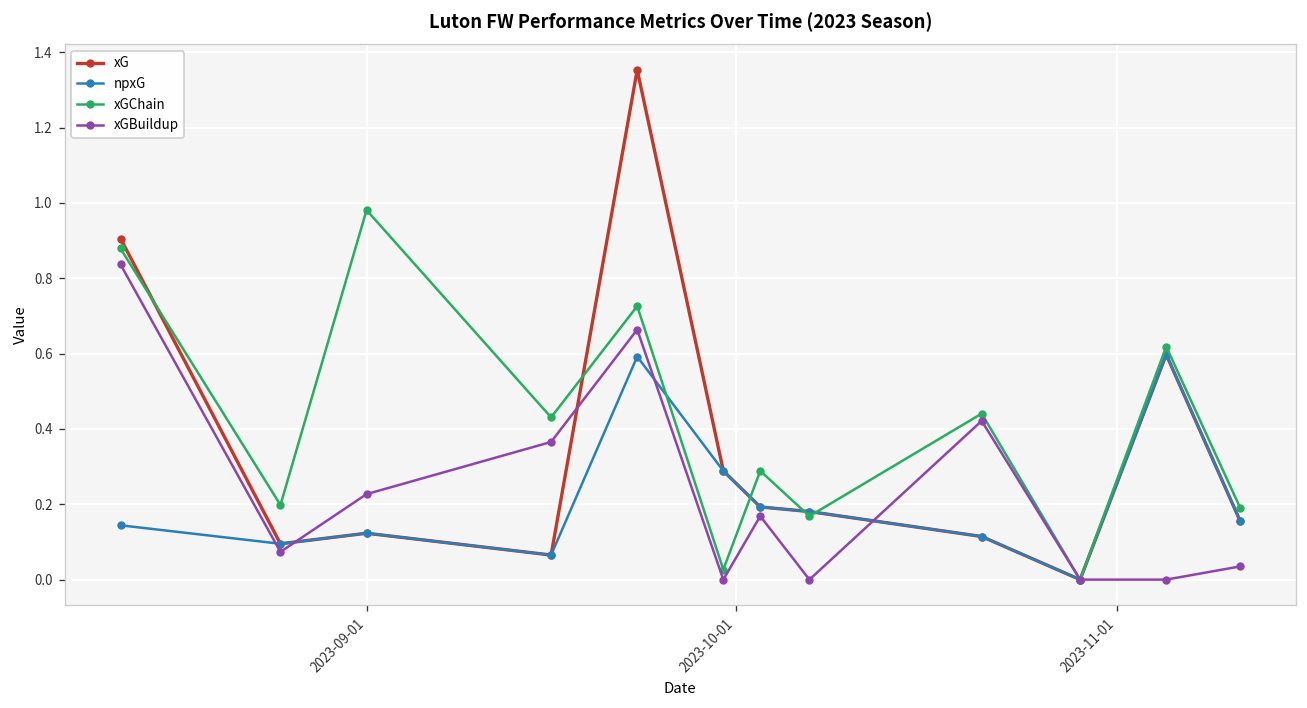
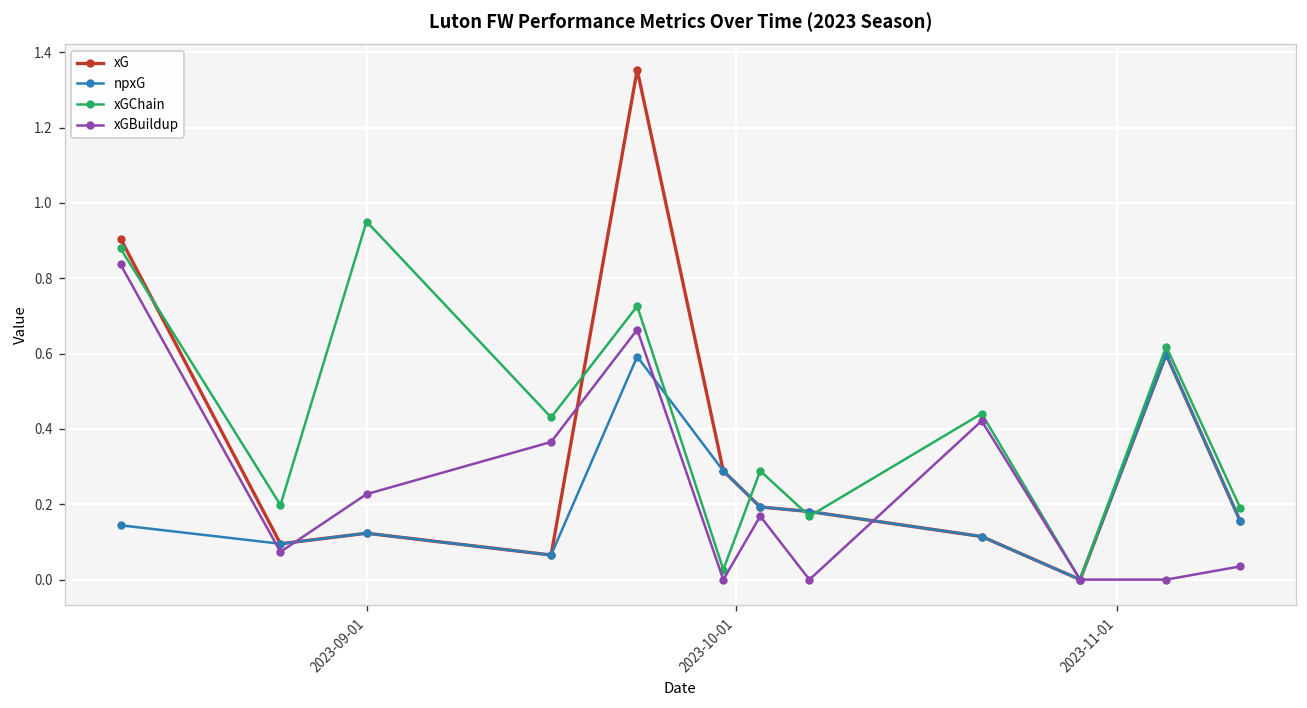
  {
    "xGChain": {
-     "2023-09-01": 0.98
+     "2023-09-01": 0.95
    },
    "xGBuildup": {
      "2023-09-01": 0.23
    }
  }
